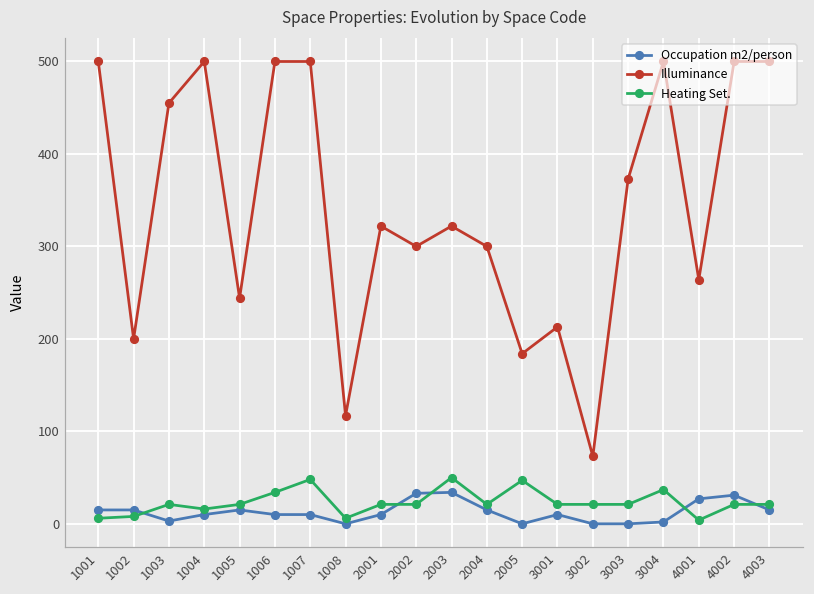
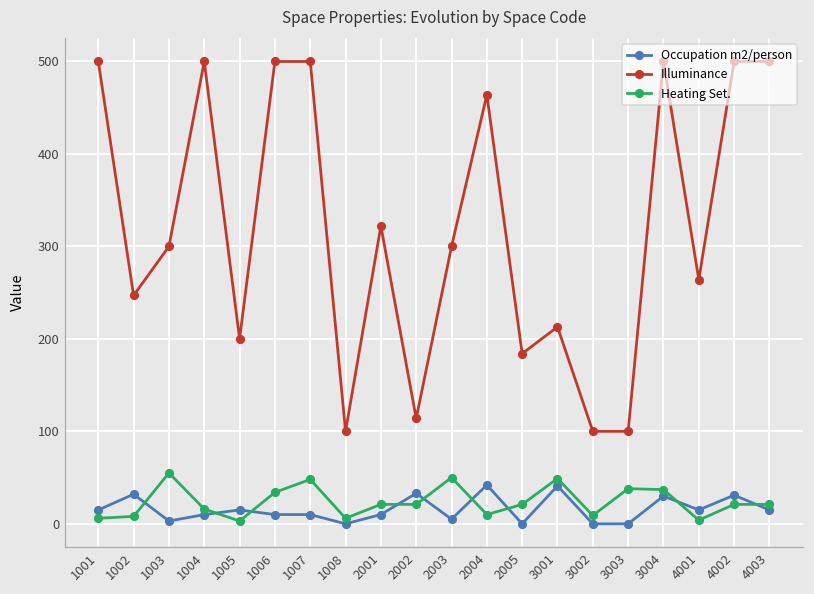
  {
    "Occupation m2/person": {
      "1001": 20,
-     "1002": 20,
+     "1002": 30,
      "1003": 0,
      "1004": 10,
      "1005": 20,
      "1006": 10,
      "1007": 10,
      "1008": 0,
      "2001": 10,
      "2002": 30,
-     "2003": 30,
-     "2004": 20,
+     "2003": 10,
+     "2004": 40,
      "2005": 0,
-     "3001": 10,
+     "3001": 40,
      "3002": 0,
      "3003": 0,
-     "3004": 0,
-     "4001": 30,
+     "3004": 30,
+     "4001": 20,
      "4002": 30,
      "4003": 20
    },
    "Illuminance": {
      "1001": 500,
-     "1002": 200,
-     "1003": 460,
+     "1002": 250,
+     "1003": 300,
      "1004": 500,
-     "1005": 240,
+     "1005": 200,
      "1006": 500,
      "1007": 500,
-     "1008": 120,
+     "1008": 100,
      "2001": 320,
-     "2002": 300,
-     "2003": 320,
-     "2004": 300,
+     "2002": 110,
+     "2003": 300,
+     "2004": 460,
      "2005": 180,
      "3001": 210,
-     "3002": 70,
-     "3003": 370,
+     "3002": 100,
+     "3003": 100,
      "4001": 260
    },
    "Heating Set.": {
      "1001": 10,
      "1002": 10,
-     "1003": 20,
+     "1003": 60,
      "1004": 20,
-     "1005": 20,
+     "1005": 0,
      "1006": 30,
      "1007": 50,
      "1008": 10,
      "2001": 20,
      "2002": 20,
      "2003": 50,
-     "2004": 20,
-     "2005": 50,
-     "3001": 20,
-     "3002": 20,
-     "3003": 20,
+     "2004": 10,
+     "2005": 20,
+     "3001": 50,
+     "3002": 10,
+     "3003": 40,
      "3004": 40,
      "4001": 0,
      "4002": 20,
      "4003": 20
    }
  }
